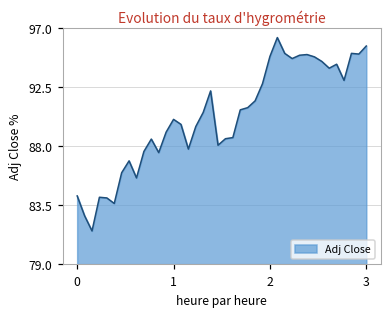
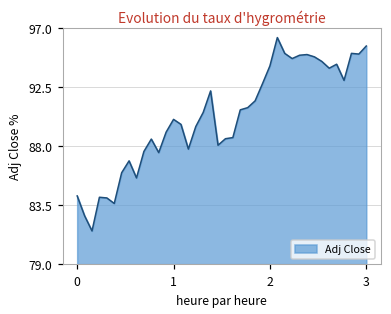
  {
    "0": 84.2,
    "1": 90.1,
-   "2": 94.9,
+   "2": 94.1,
    "3": 95.7
  }
